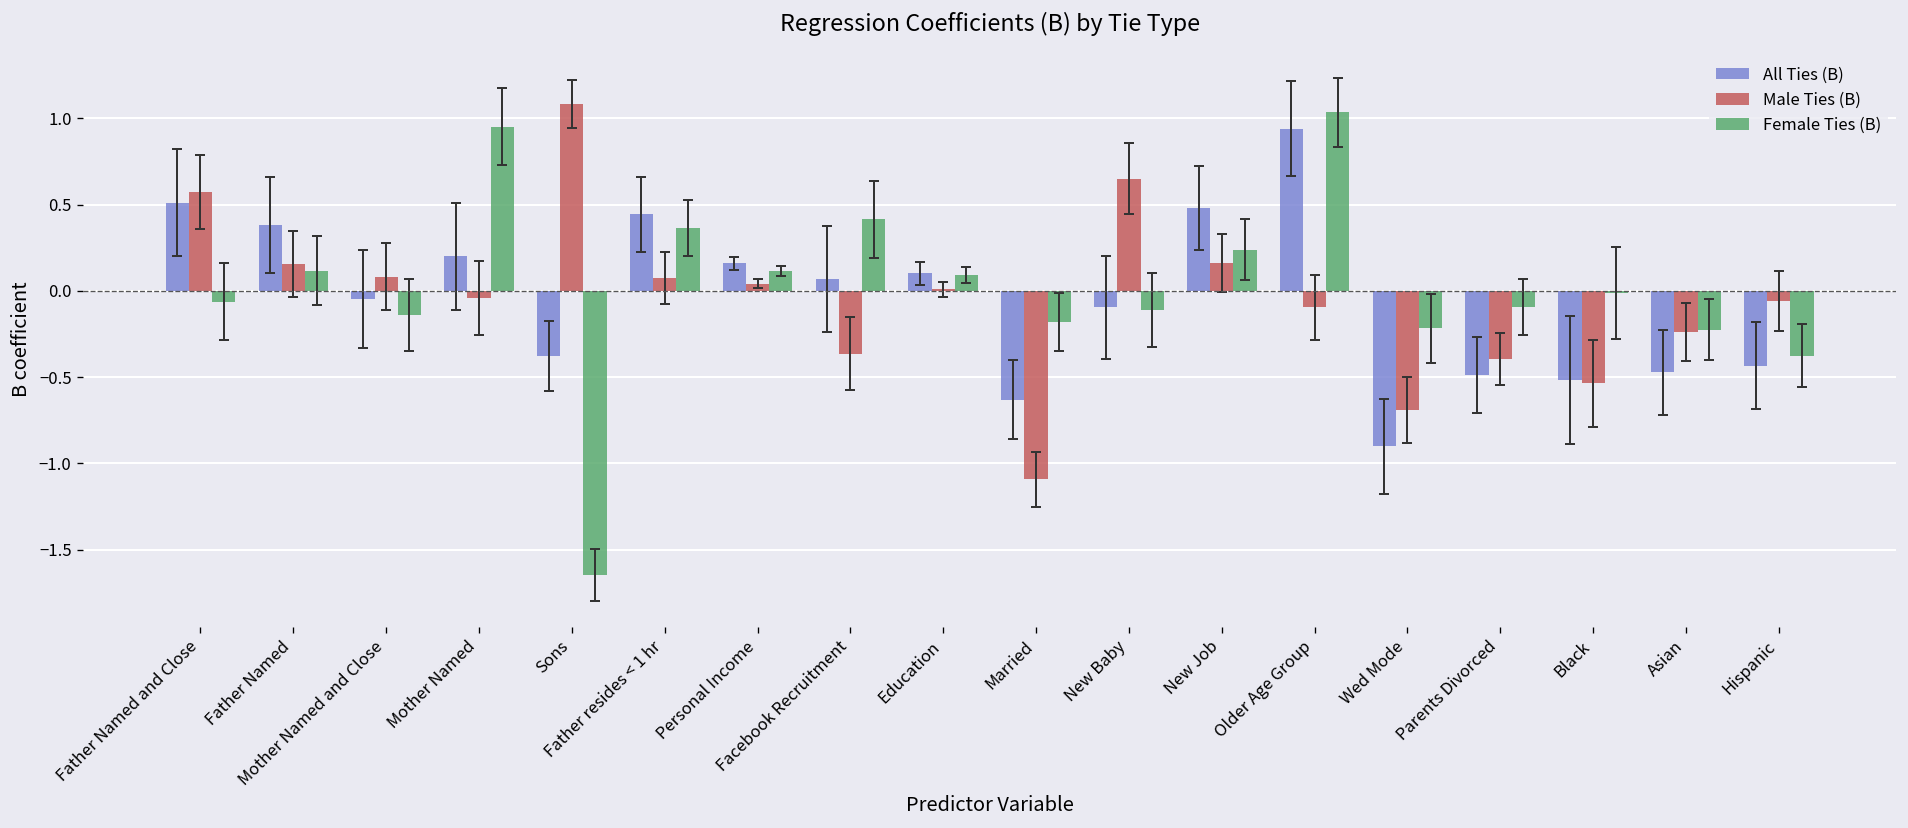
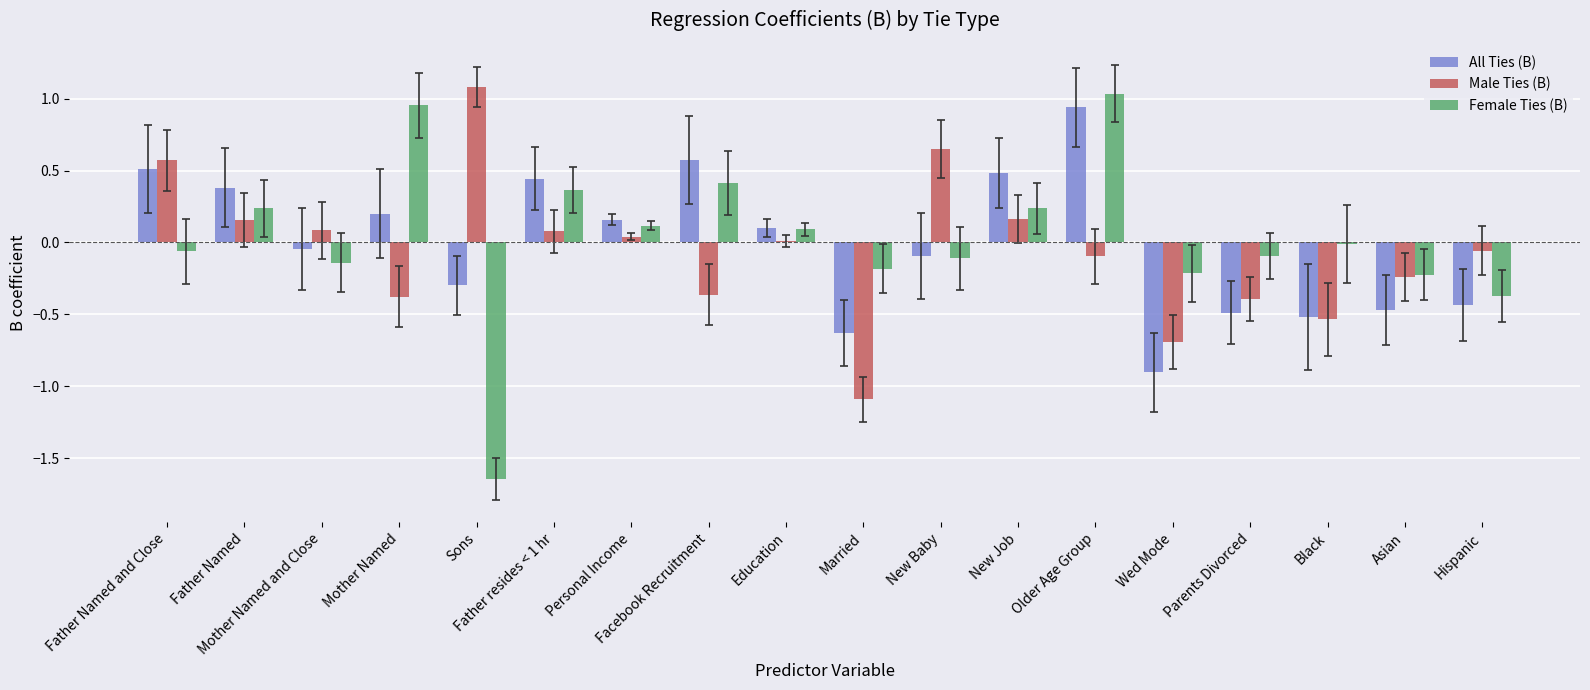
  {
    "All Ties (B)": {
      "Father Named and Close": 0.51,
      "Father Named": 0.38,
      "Mother Named and Close": -0.05,
      "Mother Named": 0.20,
-     "Sons": -0.38,
+     "Sons": -0.30,
      "Father resides < 1 hr": 0.44,
      "Personal Income": 0.16,
-     "Facebook Recruitment": 0.07,
+     "Facebook Recruitment": 0.57,
      "Education": 0.10,
      "Married": -0.63,
      "New Baby": -0.09,
      "New Job": 0.48,
      "Older Age Group": 0.94,
      "Wed Mode": -0.90,
      "Parents Divorced": -0.49,
      "Black": -0.52,
      "Asian": -0.47,
      "Hispanic": -0.43
    },
    "Male Ties (B)": {
      "Father Named and Close": 0.57,
      "Father Named": 0.16,
      "Mother Named and Close": 0.08,
-     "Mother Named": -0.04,
+     "Mother Named": -0.38,
      "Sons": 1.08,
      "Father resides < 1 hr": 0.08,
      "Personal Income": 0.04,
      "Facebook Recruitment": -0.37,
      "Married": -1.09,
      "New Baby": 0.65,
      "New Job": 0.16,
      "Older Age Group": -0.10,
      "Wed Mode": -0.69,
      "Parents Divorced": -0.39,
      "Black": -0.54,
      "Asian": -0.24,
      "Hispanic": -0.06
    },
    "Female Ties (B)": {
      "Father Named and Close": -0.06,
-     "Father Named": 0.12,
+     "Father Named": 0.24,
      "Mother Named and Close": -0.14,
      "Mother Named": 0.95,
      "Sons": -1.65,
      "Father resides < 1 hr": 0.37,
      "Personal Income": 0.12,
      "Facebook Recruitment": 0.42,
      "Education": 0.09,
      "Married": -0.18,
      "New Baby": -0.11,
      "New Job": 0.24,
      "Older Age Group": 1.04,
      "Wed Mode": -0.22,
      "Parents Divorced": -0.09,
      "Asian": -0.22,
      "Hispanic": -0.38
    }
  }
